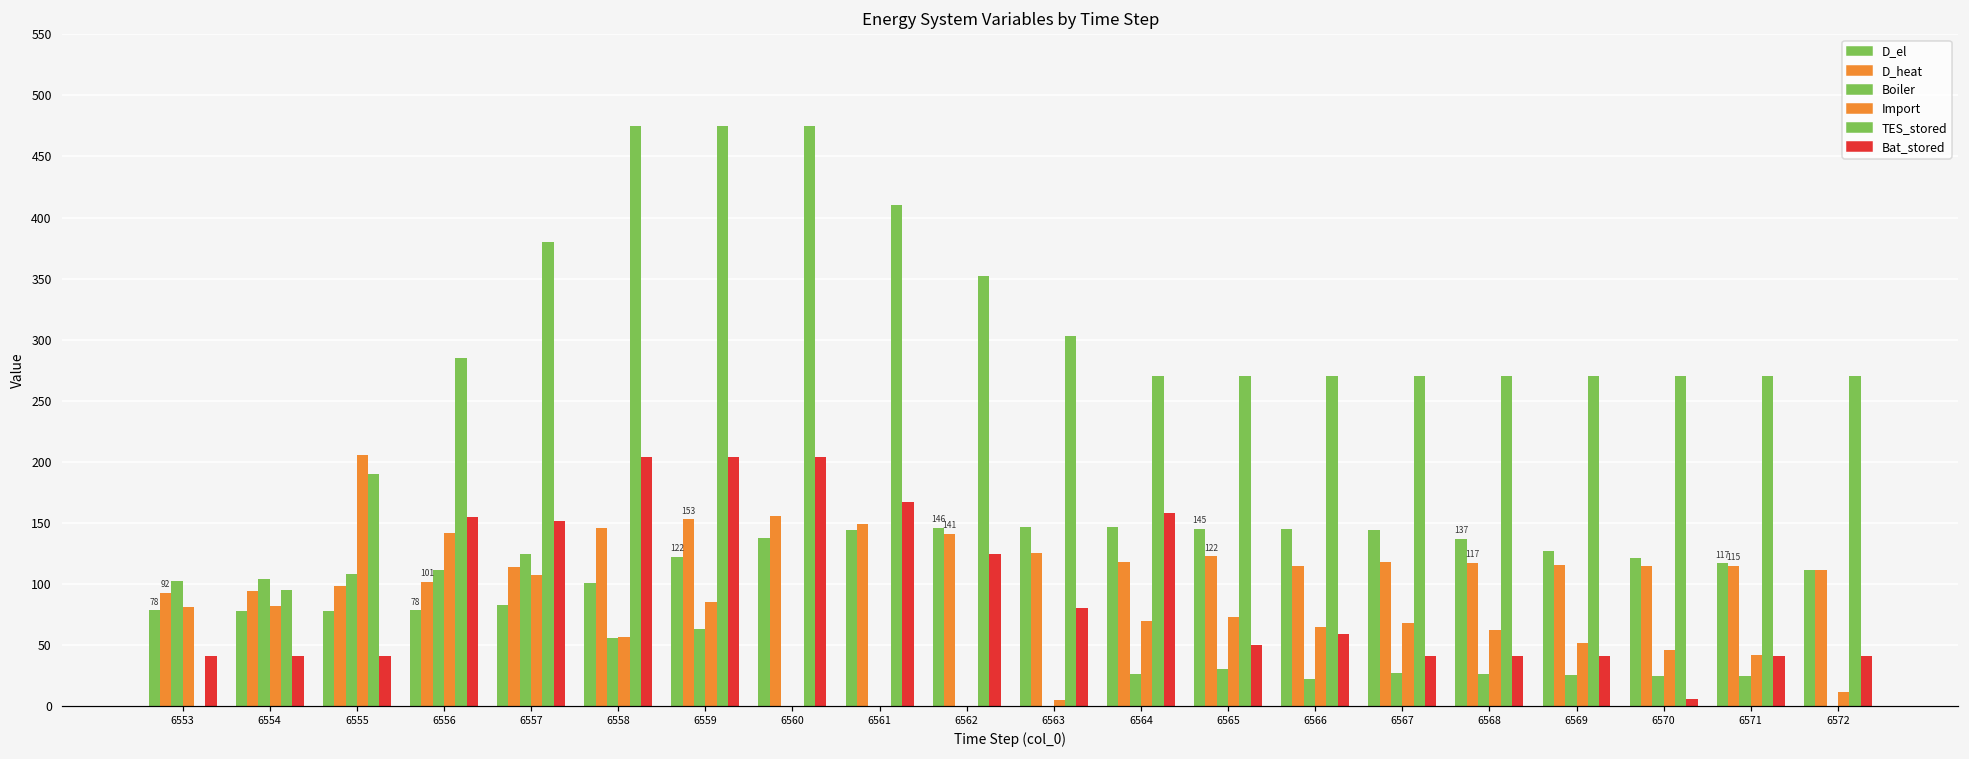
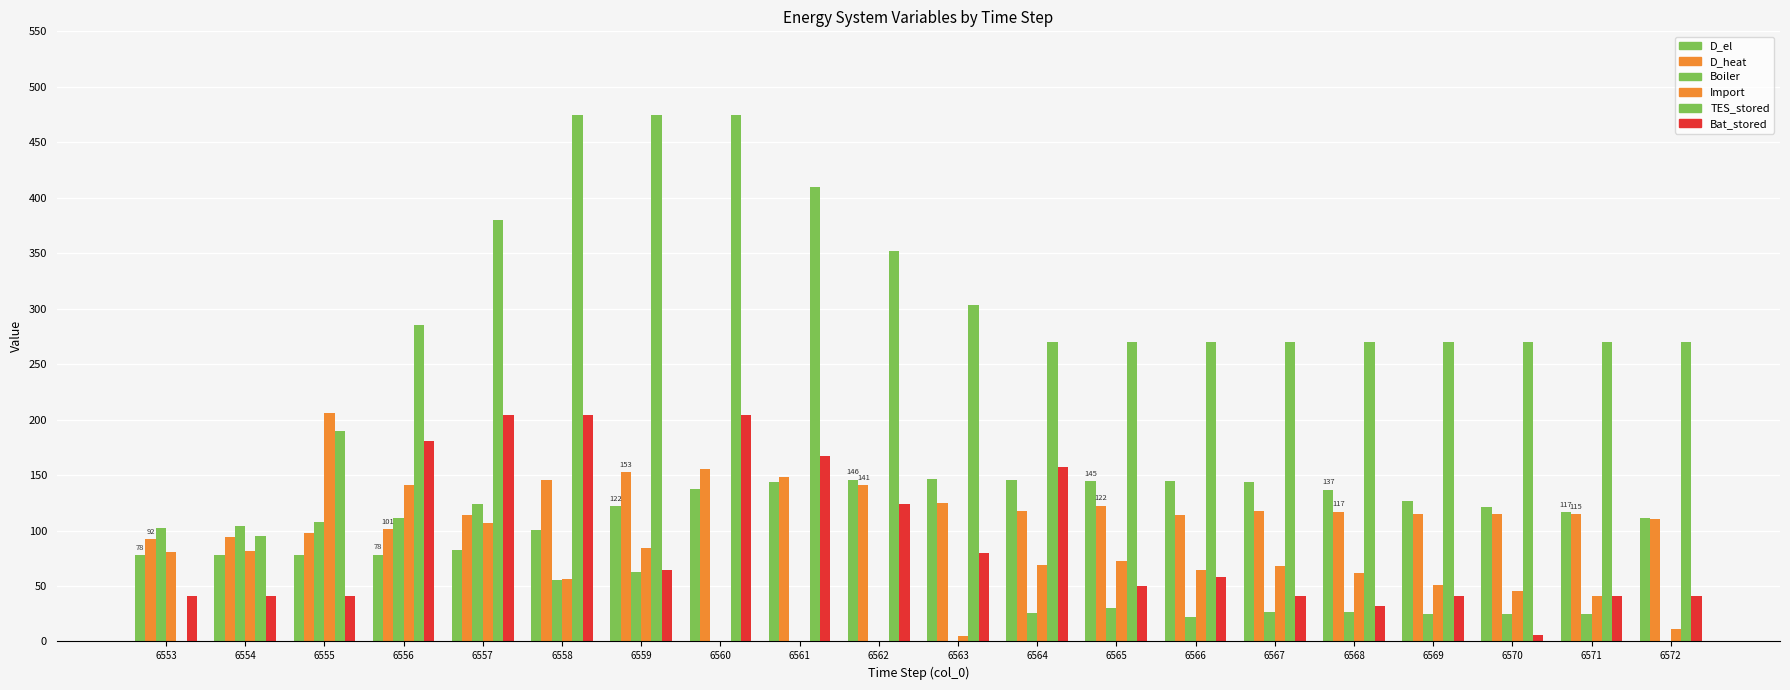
  {
    "Bat_stored": {
      "6553": 41,
      "6554": 41,
      "6555": 41,
-     "6556": 155,
-     "6557": 151,
+     "6556": 180,
+     "6557": 204,
      "6558": 204,
-     "6559": 204,
+     "6559": 64,
      "6560": 204,
      "6561": 167,
      "6562": 124,
      "6563": 80,
      "6564": 158,
      "6565": 50,
      "6566": 58,
      "6567": 41,
-     "6568": 41,
+     "6568": 32,
      "6569": 41,
      "6570": 5,
      "6571": 41,
      "6572": 41
    }
  }
